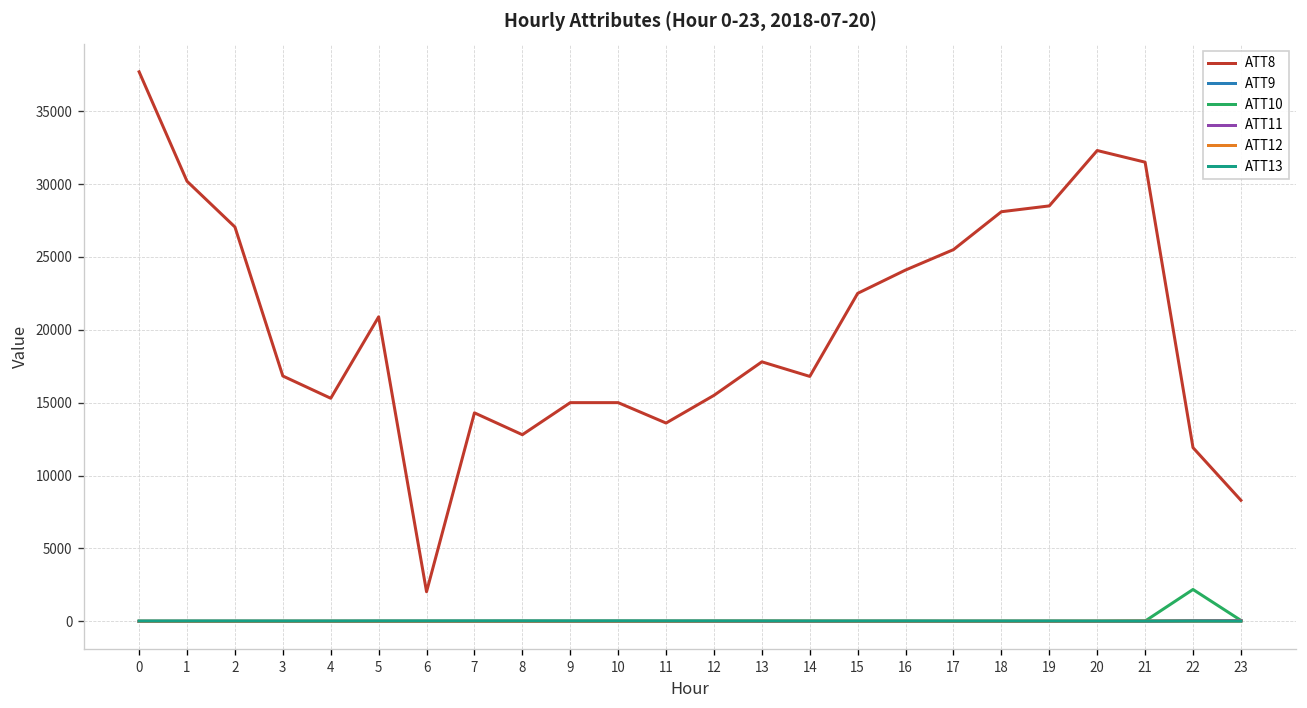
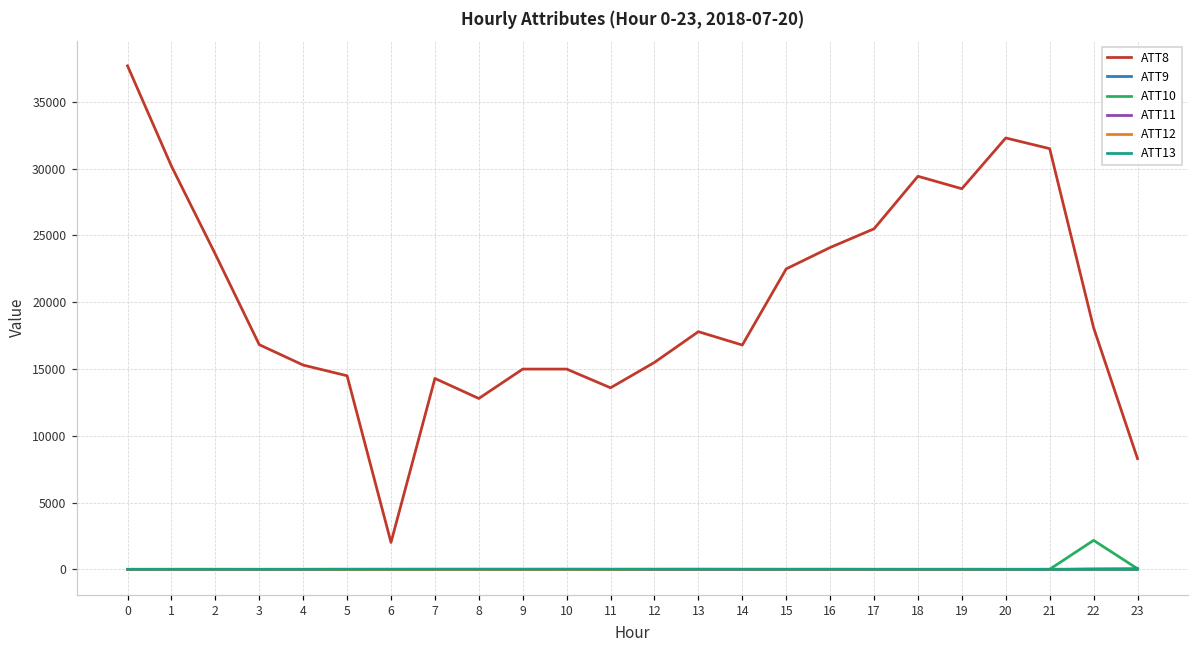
  {
    "ATT8": {
      "0": 37700,
      "1": 30200,
-     "2": 27100,
+     "2": 23600,
      "3": 16800,
      "4": 15300,
-     "5": 20900,
+     "5": 14500,
      "6": 2000,
      "7": 14300,
      "8": 12800,
      "9": 15000,
      "10": 15000,
      "11": 13600,
      "12": 15500,
      "13": 17800,
      "14": 16800,
      "15": 22500,
      "16": 24100,
      "17": 25500,
-     "18": 28100,
+     "18": 29400,
      "19": 28500,
      "20": 32300,
      "21": 31500,
-     "22": 11900,
+     "22": 18100,
      "23": 8300
    }
  }
